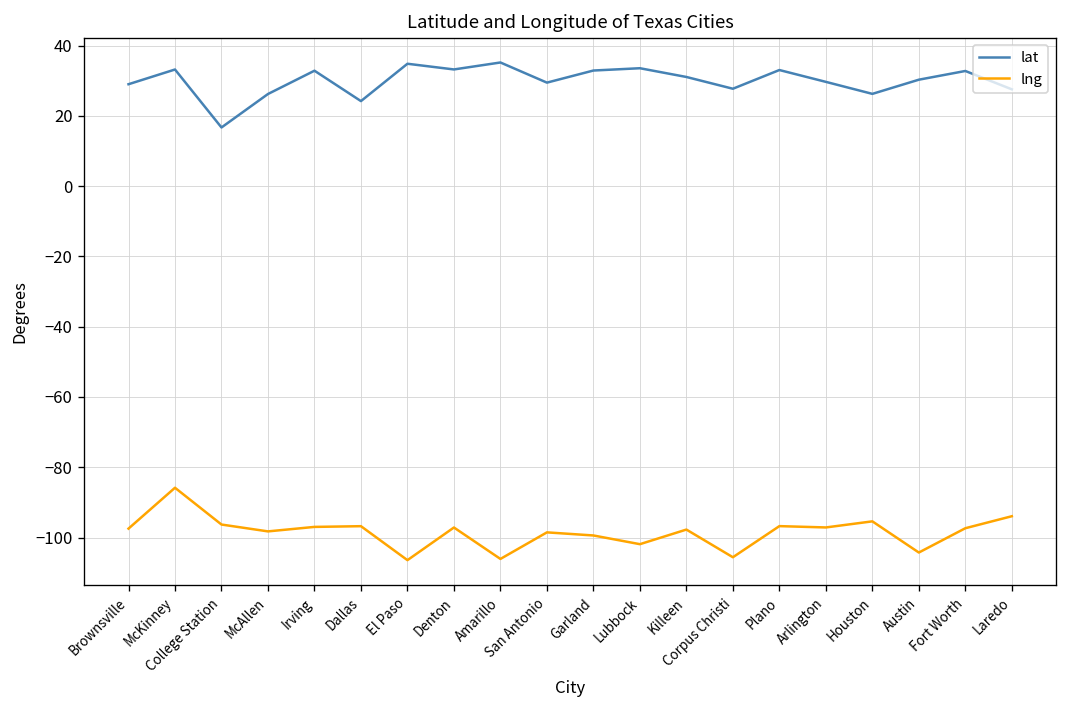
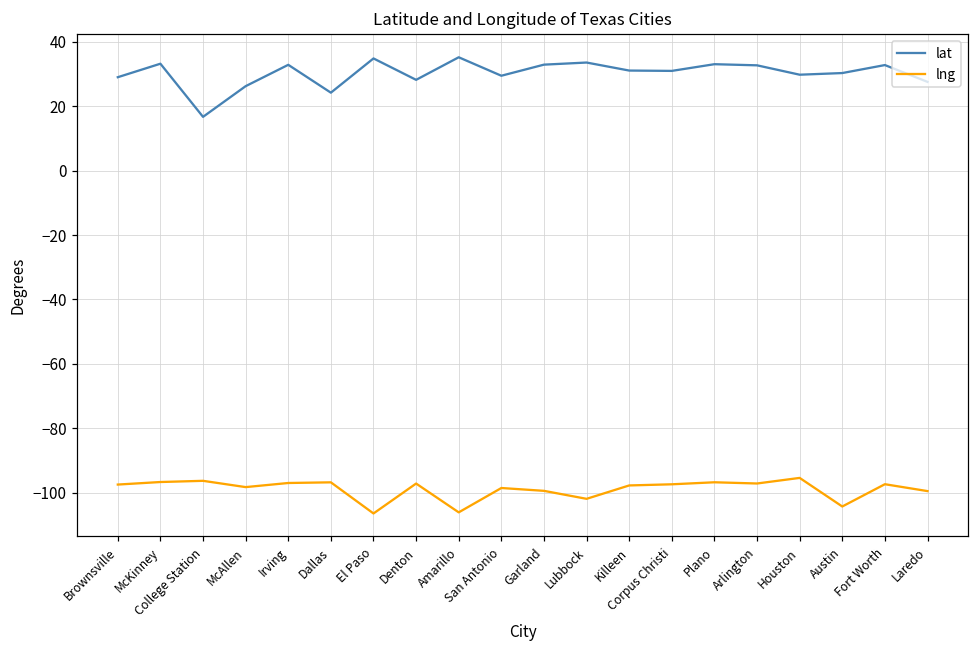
  {
    "lat": {
      "Brownsville": 29,
      "McKinney": 33,
      "College Station": 17,
      "McAllen": 26,
      "Irving": 33,
      "Dallas": 24,
      "El Paso": 35,
-     "Denton": 33,
+     "Denton": 28,
      "Amarillo": 35,
      "San Antonio": 29,
      "Garland": 33,
      "Lubbock": 34,
      "Killeen": 31,
-     "Corpus Christi": 28,
+     "Corpus Christi": 31,
      "Plano": 33,
-     "Arlington": 30,
-     "Houston": 26,
+     "Arlington": 33,
+     "Houston": 30,
      "Austin": 30,
      "Fort Worth": 33
    },
    "lng": {
      "Brownsville": -97,
-     "McKinney": -86,
+     "McKinney": -97,
      "College Station": -96,
      "McAllen": -98,
      "Irving": -97,
      "Dallas": -97,
      "El Paso": -106,
      "Denton": -97,
      "Amarillo": -106,
      "San Antonio": -99,
      "Garland": -99,
      "Lubbock": -102,
      "Killeen": -98,
-     "Corpus Christi": -106,
+     "Corpus Christi": -97,
      "Plano": -97,
      "Arlington": -97,
      "Houston": -95,
      "Austin": -104,
      "Fort Worth": -97,
-     "Laredo": -94
+     "Laredo": -99
    }
  }
